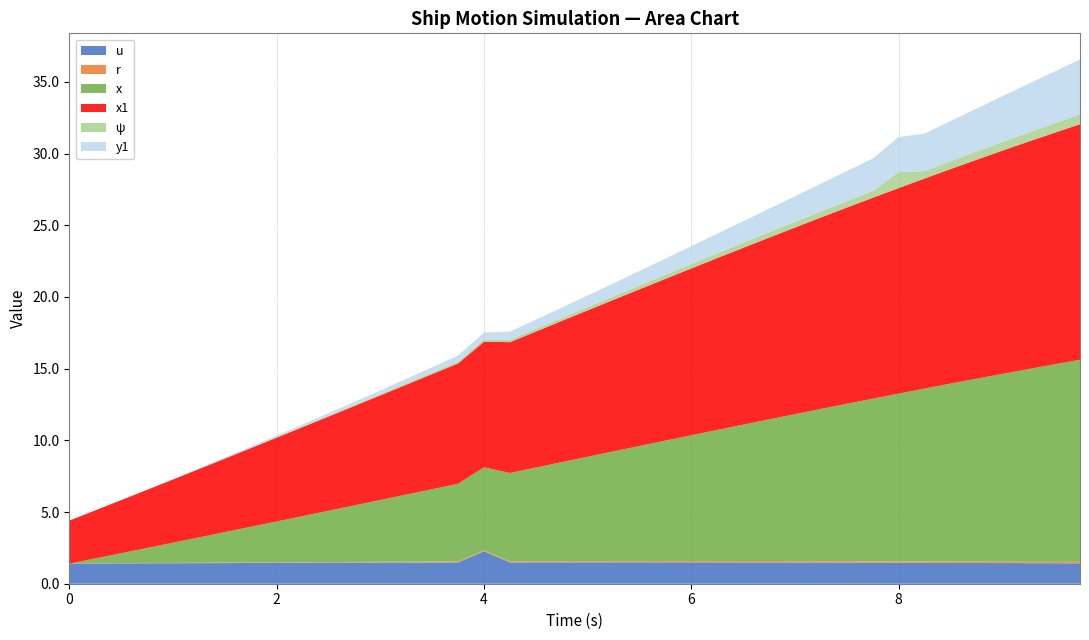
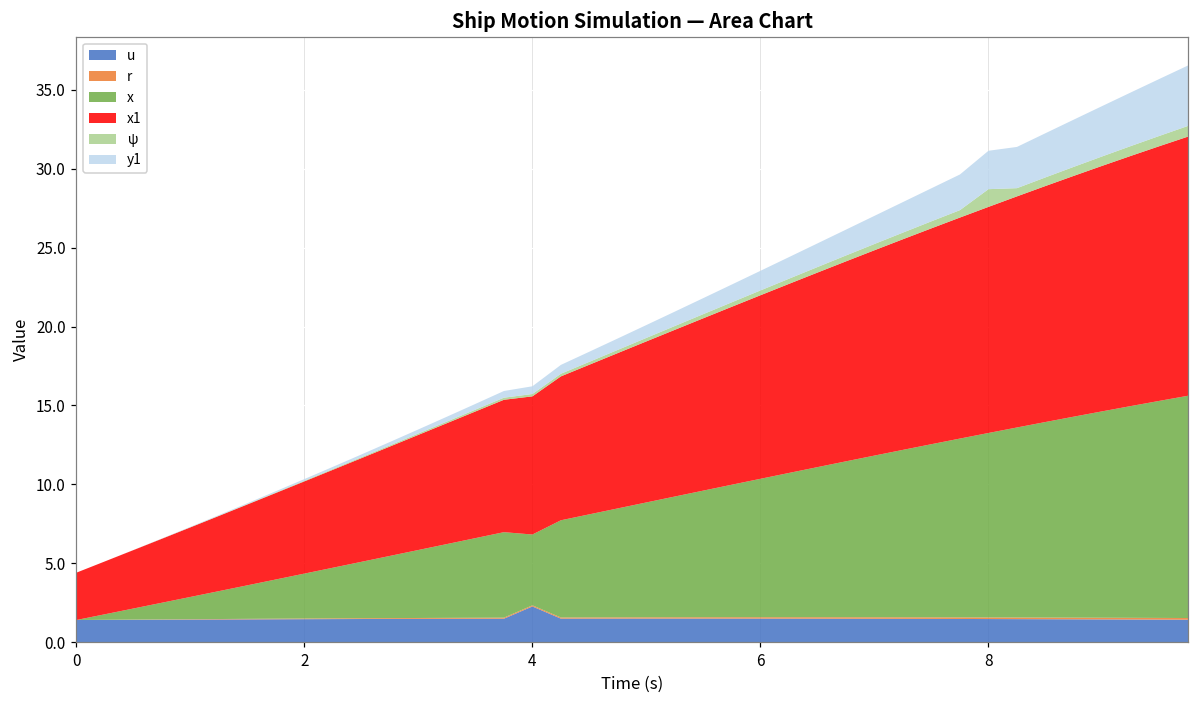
  {
    "x": {
      "2": 2.8,
-     "4": 5.8,
+     "4": 4.5,
      "6": 8.8,
      "8": 11.7
    },
    "x1": {
      "6": 11.6,
      "8": 14.3
    },
    "ψ": {
      "6": 0.3,
      "8": 1.1
    },
    "y1": {
      "4": 0.5,
      "6": 1.2,
      "8": 2.4
    }
  }
